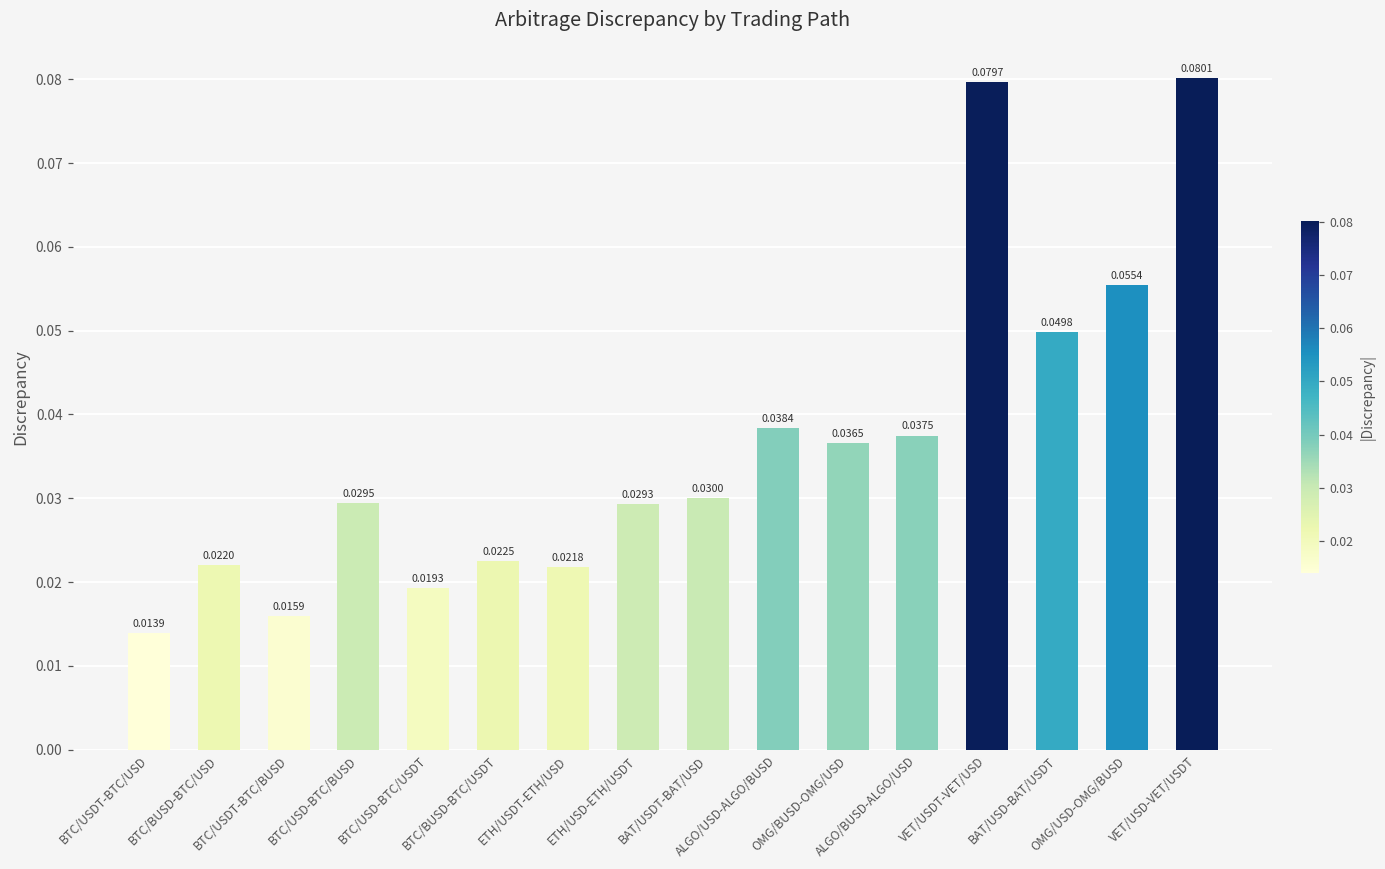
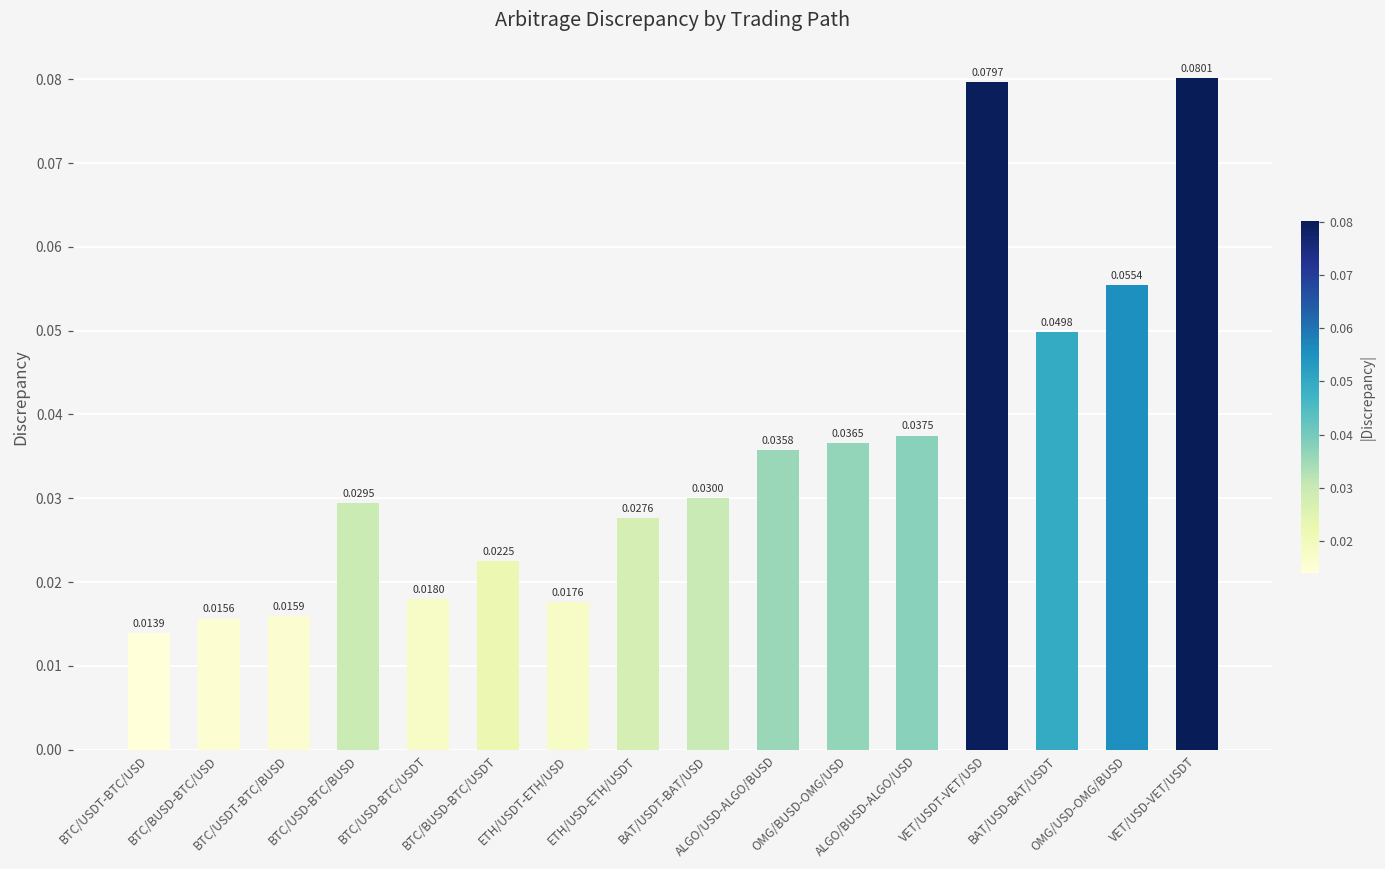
  {
    "BTC/USDT-BTC/USD": 0.0139,
-   "BTC/BUSD-BTC/USD": 0.0220,
+   "BTC/BUSD-BTC/USD": 0.0156,
    "BTC/USDT-BTC/BUSD": 0.0159,
    "BTC/USD-BTC/BUSD": 0.0295,
-   "BTC/USD-BTC/USDT": 0.0193,
+   "BTC/USD-BTC/USDT": 0.0180,
    "BTC/BUSD-BTC/USDT": 0.0225,
-   "ETH/USDT-ETH/USD": 0.0218,
-   "ETH/USD-ETH/USDT": 0.0293,
+   "ETH/USDT-ETH/USD": 0.0176,
+   "ETH/USD-ETH/USDT": 0.0276,
    "BAT/USDT-BAT/USD": 0.0300,
-   "ALGO/USD-ALGO/BUSD": 0.0384,
+   "ALGO/USD-ALGO/BUSD": 0.0358,
    "OMG/BUSD-OMG/USD": 0.0365,
    "ALGO/BUSD-ALGO/USD": 0.0375,
    "VET/USDT-VET/USD": 0.0797,
    "BAT/USD-BAT/USDT": 0.0498,
    "OMG/USD-OMG/BUSD": 0.0554,
    "VET/USD-VET/USDT": 0.0801
  }
